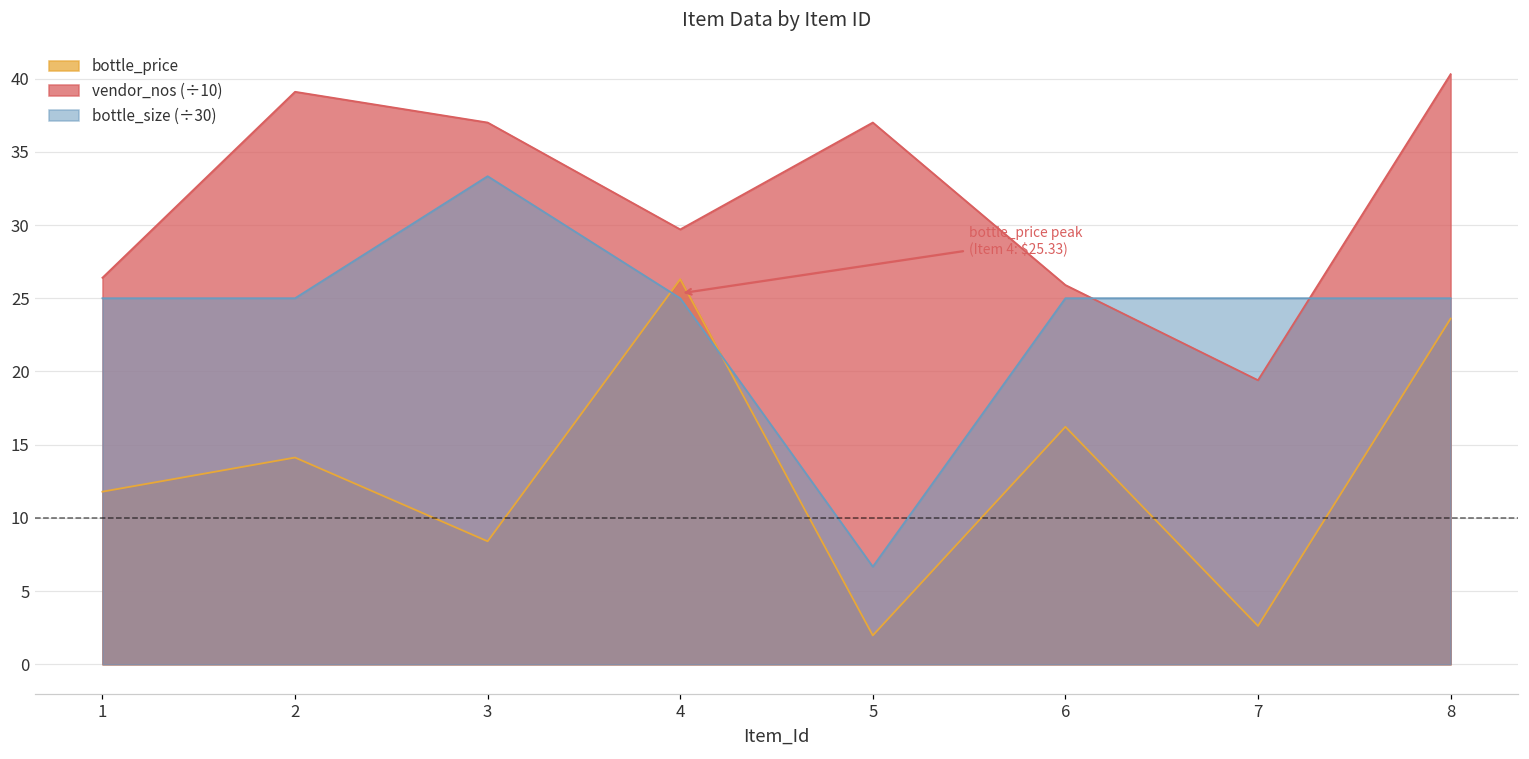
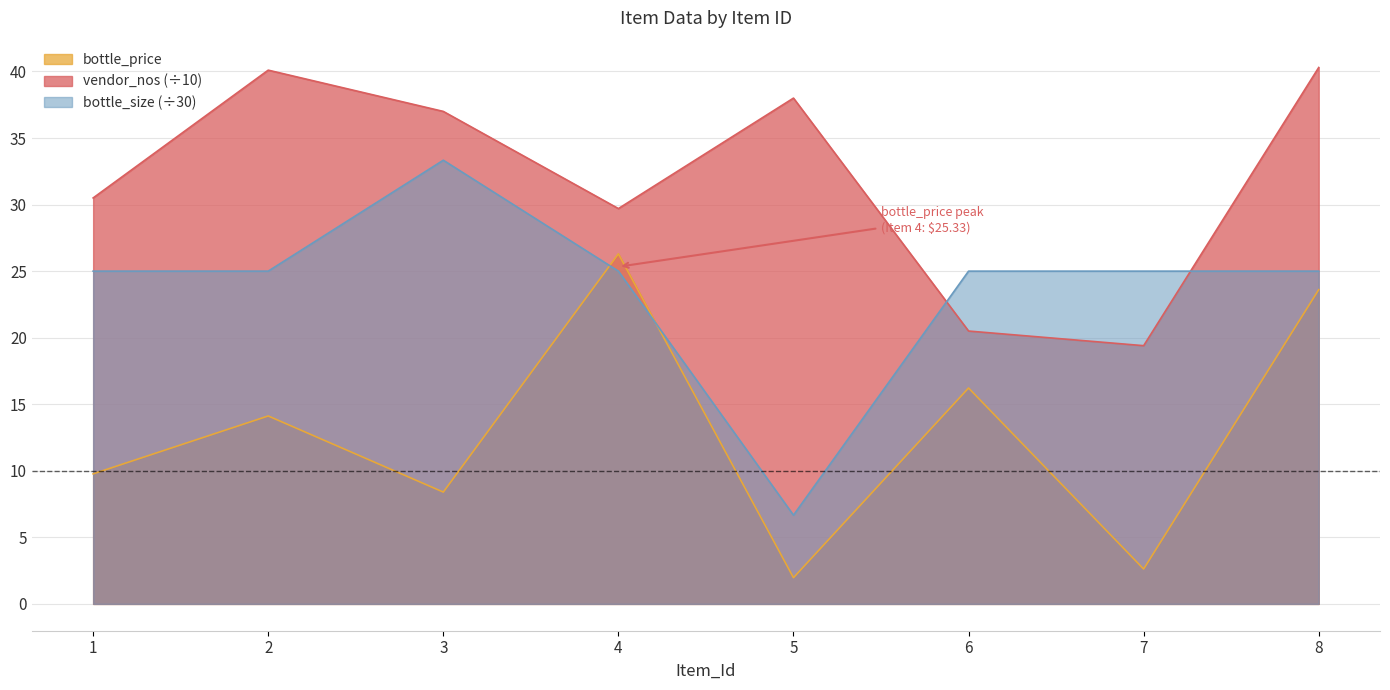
  {
    "bottle_price": {
-     "1": 11.8,
+     "1": 9.8,
      "2": 14.1,
      "3": 8.4,
      "4": 26.3,
      "5": 2.0,
      "6": 16.2,
      "7": 2.6,
      "8": 23.6
    },
    "vendor_nos (÷10)": {
-     "1": 26.4,
-     "2": 39.1,
+     "1": 30.5,
+     "2": 40.1,
      "3": 37.0,
      "4": 29.7,
-     "5": 37.0,
-     "6": 25.9,
+     "5": 38.0,
+     "6": 20.5,
      "7": 19.4,
      "8": 40.3
    },
    "bottle_size (÷30)": {
      "1": 25.0,
      "2": 25.0,
      "3": 33.3,
      "4": 25.0,
      "5": 6.7,
      "6": 25.0,
      "7": 25.0,
      "8": 25.0
    }
  }
